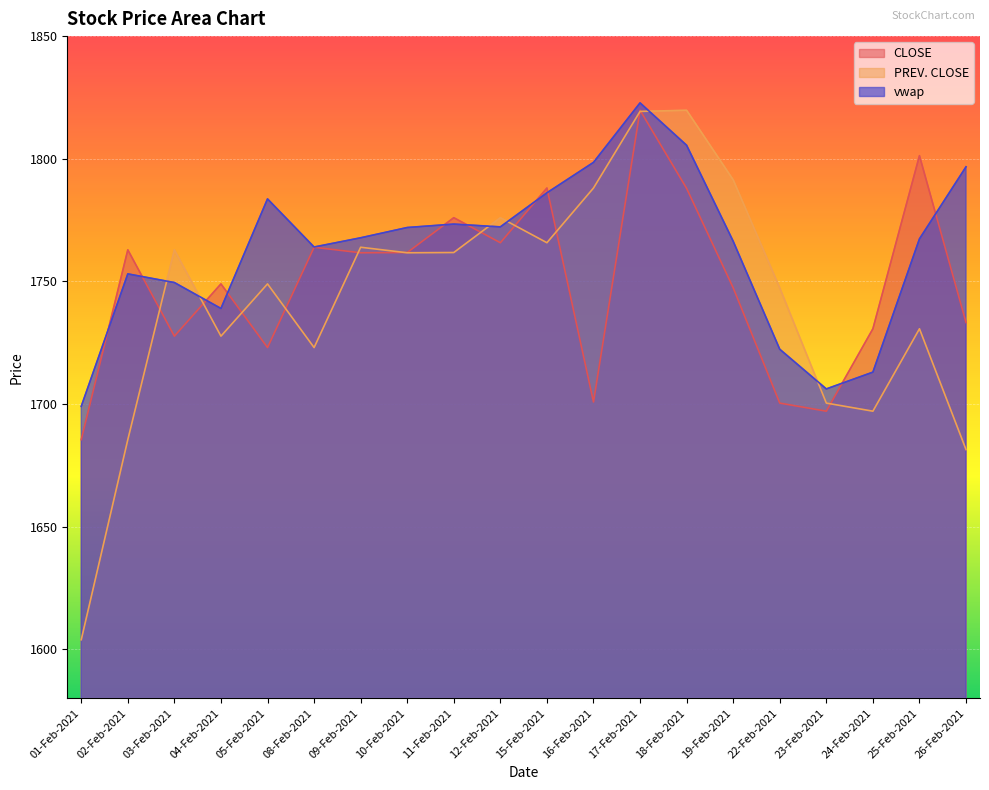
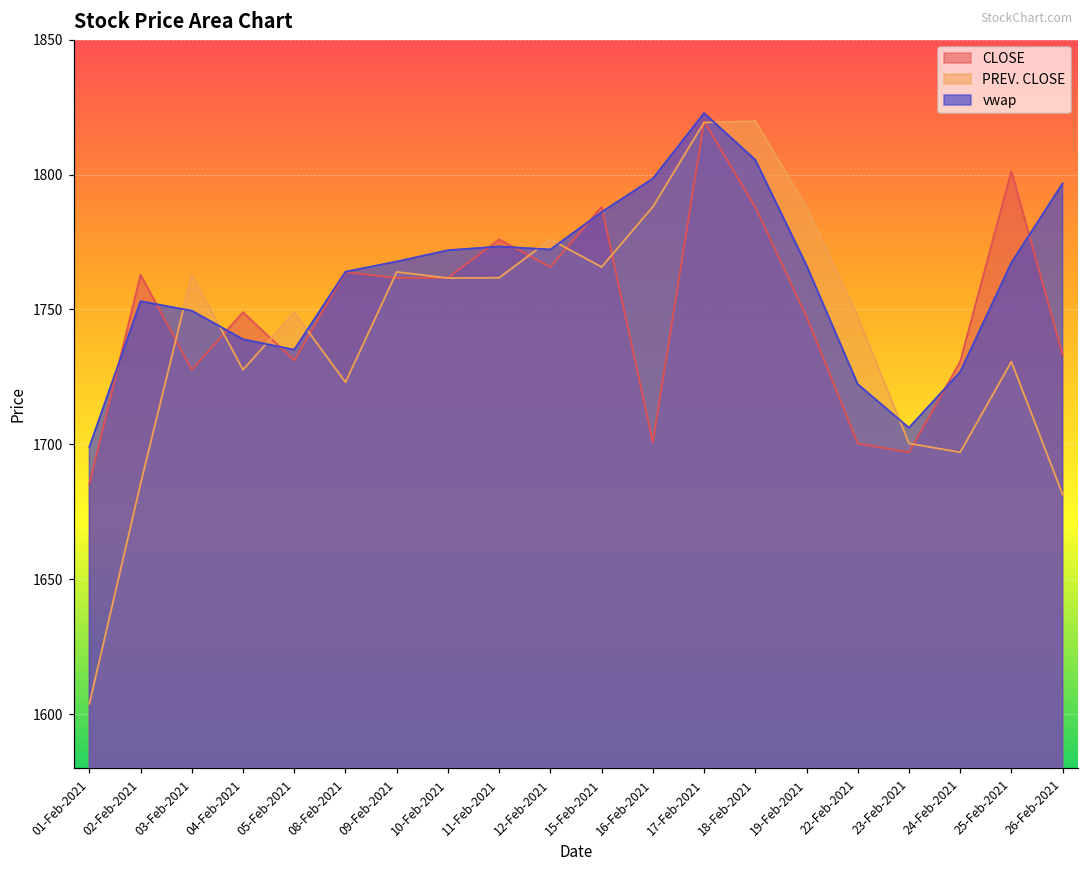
  {
    "CLOSE": {
      "01-Feb-2021": 1685,
      "02-Feb-2021": 1763,
      "03-Feb-2021": 1728,
      "04-Feb-2021": 1749,
-     "05-Feb-2021": 1723,
+     "05-Feb-2021": 1731,
      "09-Feb-2021": 1762,
      "11-Feb-2021": 1776,
      "12-Feb-2021": 1766,
      "15-Feb-2021": 1788,
      "16-Feb-2021": 1701,
      "18-Feb-2021": 1788,
      "19-Feb-2021": 1747,
      "22-Feb-2021": 1700,
      "23-Feb-2021": 1697,
      "24-Feb-2021": 1731,
      "25-Feb-2021": 1801,
      "26-Feb-2021": 1733
    },
    "PREV. CLOSE": {
      "01-Feb-2021": 1604,
      "02-Feb-2021": 1685,
      "03-Feb-2021": 1763,
      "04-Feb-2021": 1728,
      "05-Feb-2021": 1749,
      "08-Feb-2021": 1723,
      "09-Feb-2021": 1764,
      "11-Feb-2021": 1762,
      "12-Feb-2021": 1776,
      "15-Feb-2021": 1766,
      "16-Feb-2021": 1788,
      "18-Feb-2021": 1820,
-     "19-Feb-2021": 1791,
+     "19-Feb-2021": 1788,
      "22-Feb-2021": 1747,
      "23-Feb-2021": 1700,
      "24-Feb-2021": 1697,
      "25-Feb-2021": 1731,
      "26-Feb-2021": 1681
    },
    "vwap": {
      "01-Feb-2021": 1699,
      "02-Feb-2021": 1753,
      "03-Feb-2021": 1750,
      "04-Feb-2021": 1739,
-     "05-Feb-2021": 1784,
+     "05-Feb-2021": 1735,
      "09-Feb-2021": 1768,
      "10-Feb-2021": 1772,
      "11-Feb-2021": 1773,
      "12-Feb-2021": 1772,
      "15-Feb-2021": 1786,
      "16-Feb-2021": 1799,
      "17-Feb-2021": 1823,
      "18-Feb-2021": 1805,
      "19-Feb-2021": 1766,
      "22-Feb-2021": 1722,
      "23-Feb-2021": 1706,
-     "24-Feb-2021": 1713,
+     "24-Feb-2021": 1727,
      "25-Feb-2021": 1767,
      "26-Feb-2021": 1797
    }
  }
